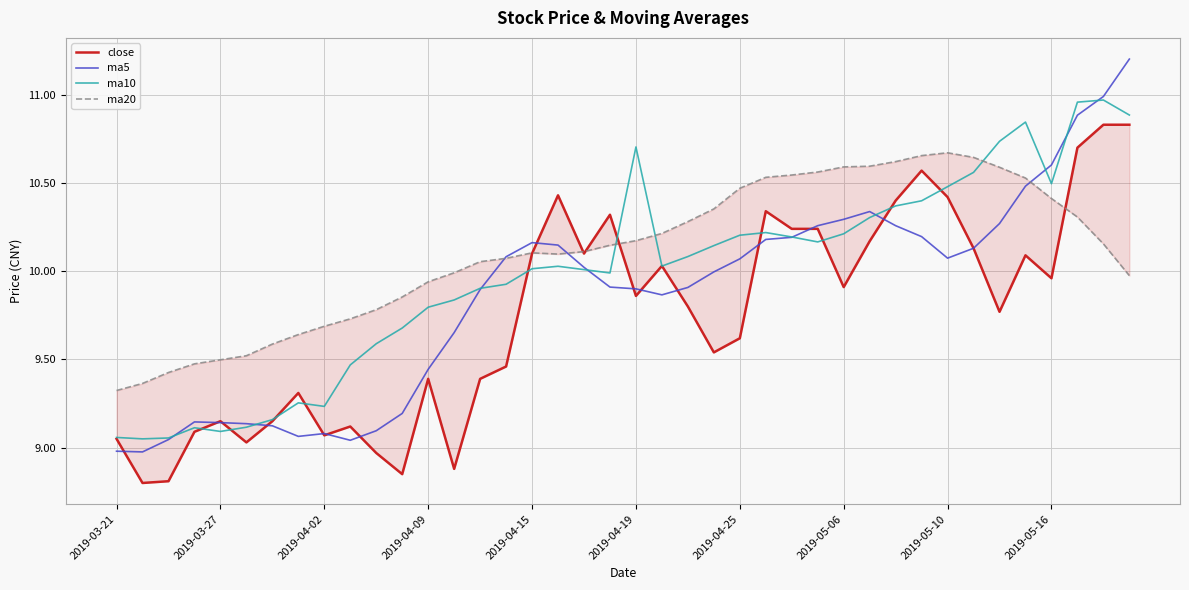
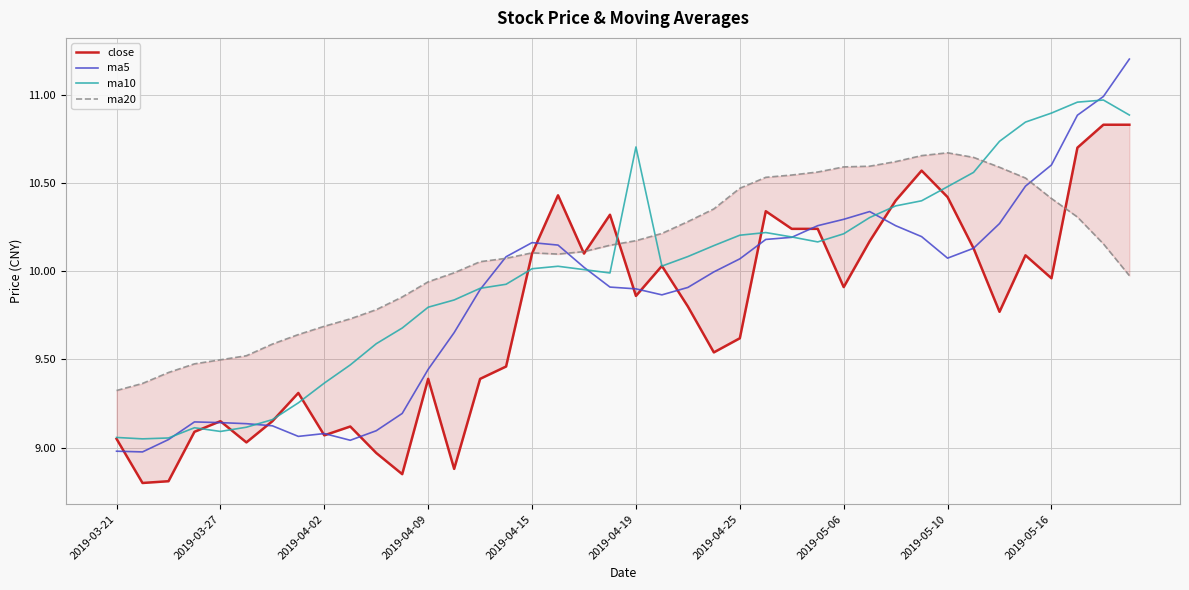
  {
    "ma5": {
      "2019-03-21": 8.98,
      "2019-04-09": 9.44,
      "2019-04-15": 10.16,
      "2019-04-19": 9.90,
      "2019-04-25": 10.07,
      "2019-05-06": 10.29,
      "2019-05-10": 10.07,
      "2019-05-16": 10.60
    },
    "ma10": {
      "2019-03-27": 9.09,
-     "2019-04-02": 9.23,
+     "2019-04-02": 9.37,
      "2019-04-09": 9.80,
      "2019-04-15": 10.01,
      "2019-04-19": 10.70,
      "2019-04-25": 10.20,
      "2019-05-06": 10.21,
      "2019-05-10": 10.48,
-     "2019-05-16": 10.50
+     "2019-05-16": 10.90
    }
  }
